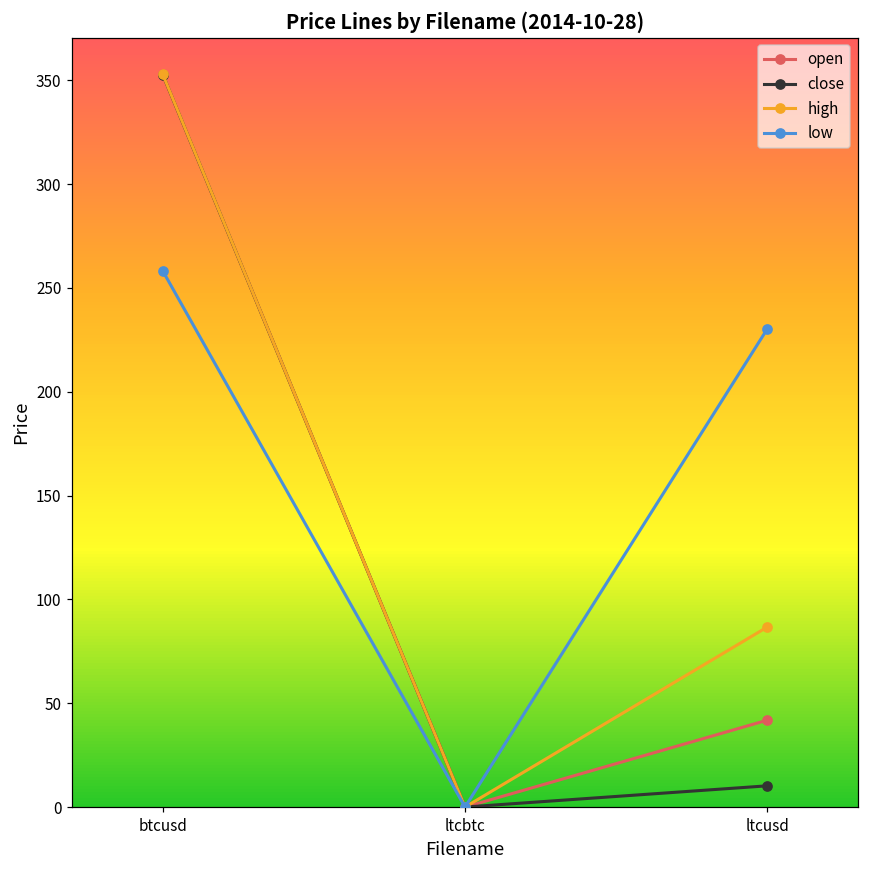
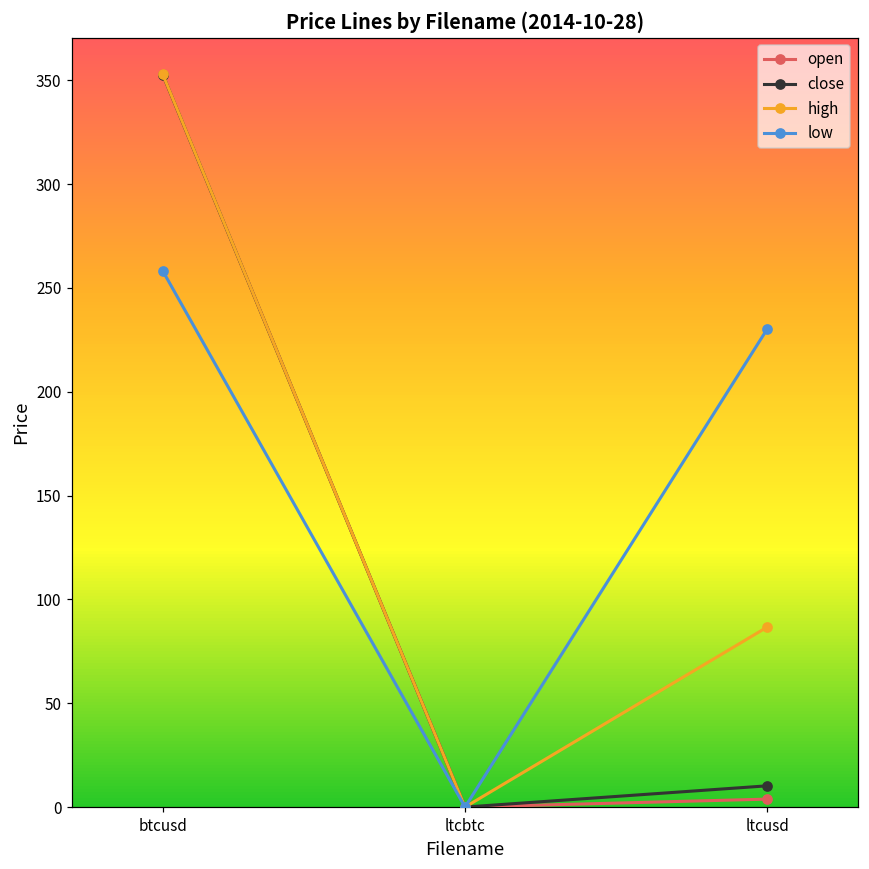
  {
    "open": {
-     "ltcusd": 42
+     "ltcusd": 4
    },
    "close": {
      "ltcusd": 10
    },
    "high": {
      "ltcusd": 87
    },
    "low": {
      "btcusd": 258,
      "ltcusd": 230
    }
  }
